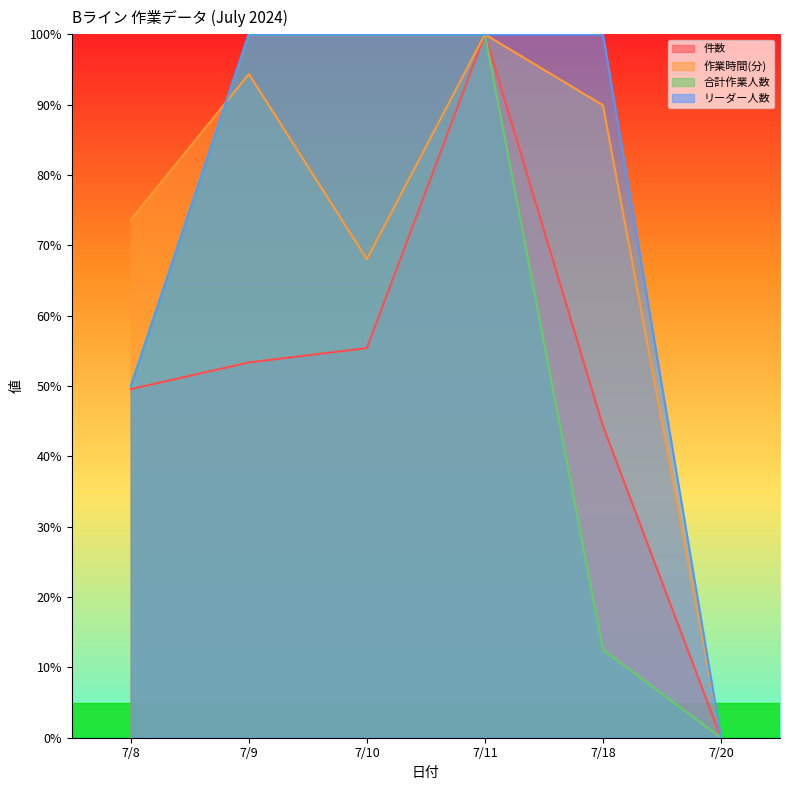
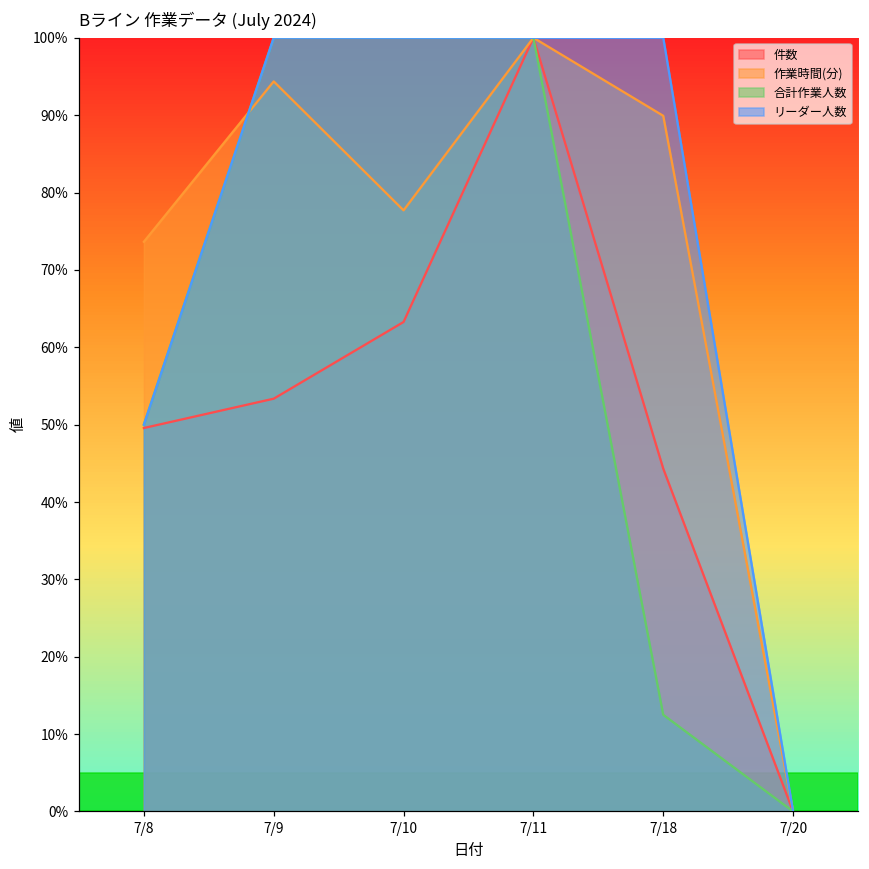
  {
    "件数": {
      "7/8": "50%",
      "7/9": "53%",
-     "7/10": "55%",
+     "7/10": "63%",
      "7/18": "44%"
    },
    "作業時間(分)": {
      "7/8": "74%",
      "7/9": "94%",
-     "7/10": "68%",
+     "7/10": "78%",
      "7/18": "90%"
    },
    "合計作業人数": {
      "7/18": "13%"
    },
    "リーダー人数": {
      "7/18": "100%"
    }
  }
